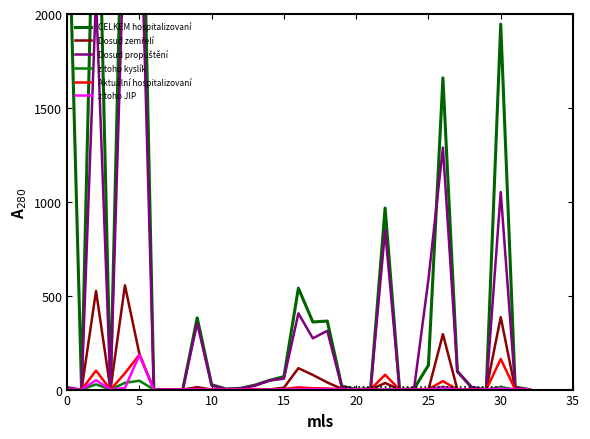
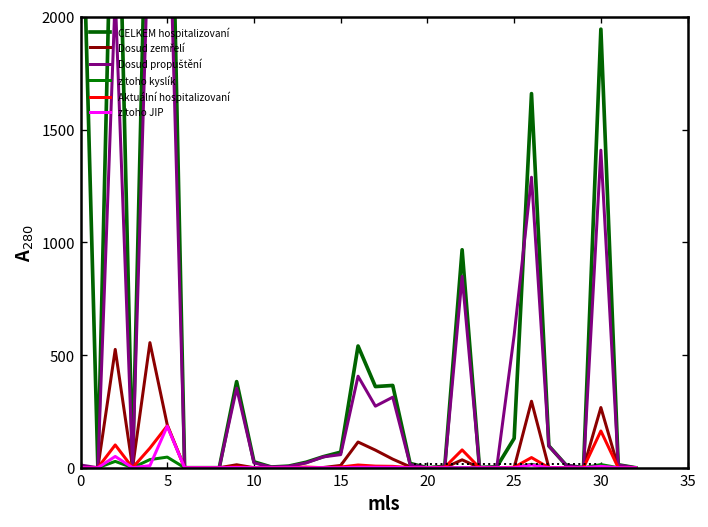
  {
    "Dosud zemřelí": {
-     "30": 390
+     "30": 270
    },
    "Dosud propuštění": {
      "25": 590,
-     "30": 1050
+     "30": 1410
    },
    "Aktuální hospitalizovaní": {
      "30": 160
    }
  }
